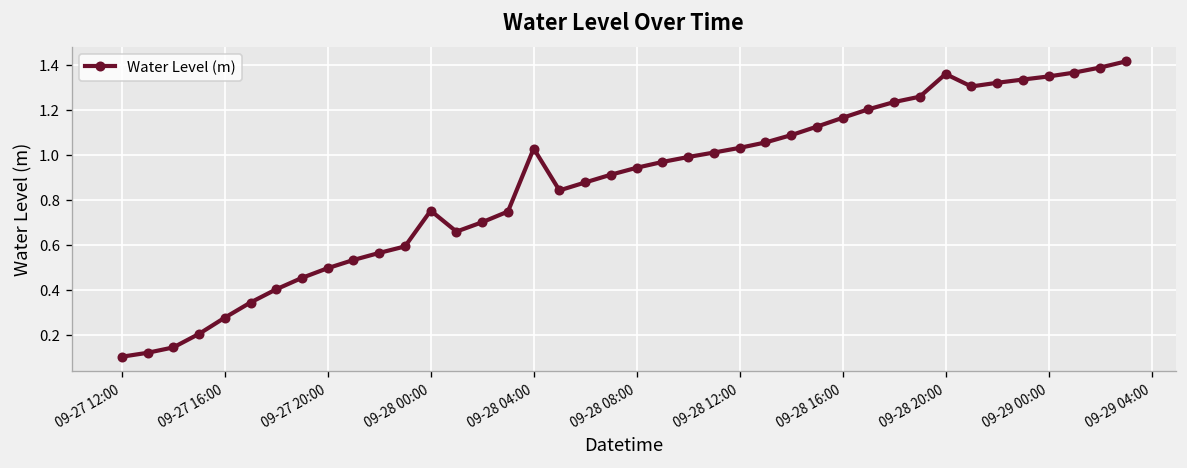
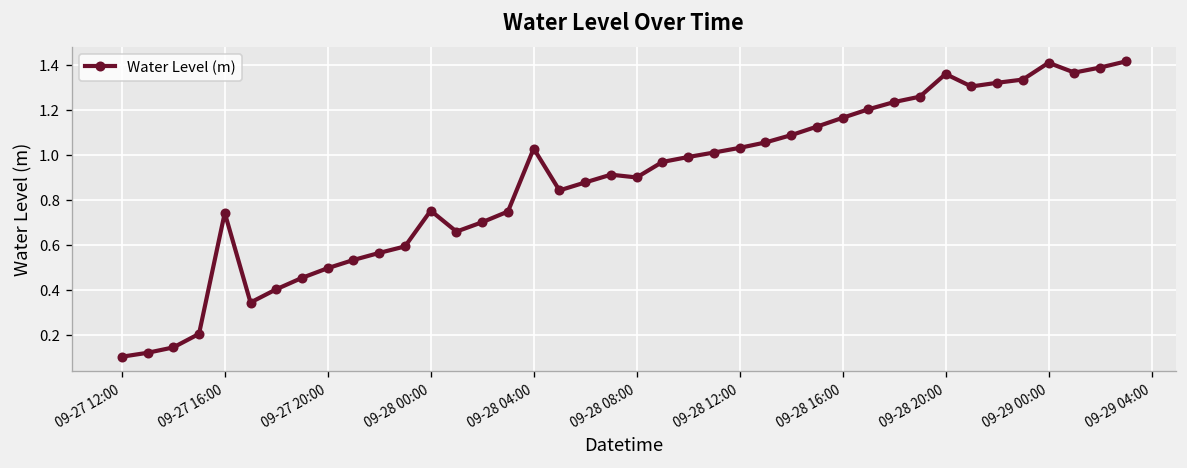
  {
    "09-27 12:00": 0.11,
-   "09-27 16:00": 0.28,
+   "09-27 16:00": 0.74,
    "09-27 20:00": 0.50,
    "09-28 00:00": 0.75,
    "09-28 04:00": 1.03,
-   "09-28 08:00": 0.94,
+   "09-28 08:00": 0.90,
    "09-28 12:00": 1.03,
    "09-28 16:00": 1.17,
    "09-28 20:00": 1.36,
-   "09-29 00:00": 1.35
+   "09-29 00:00": 1.41
  }
